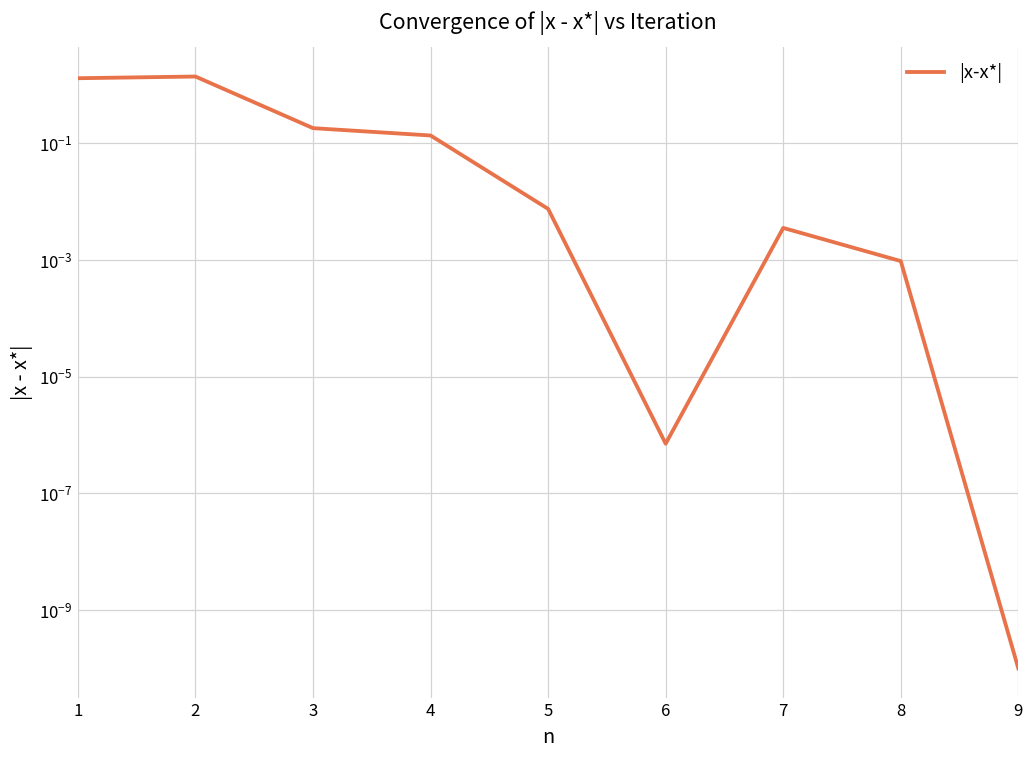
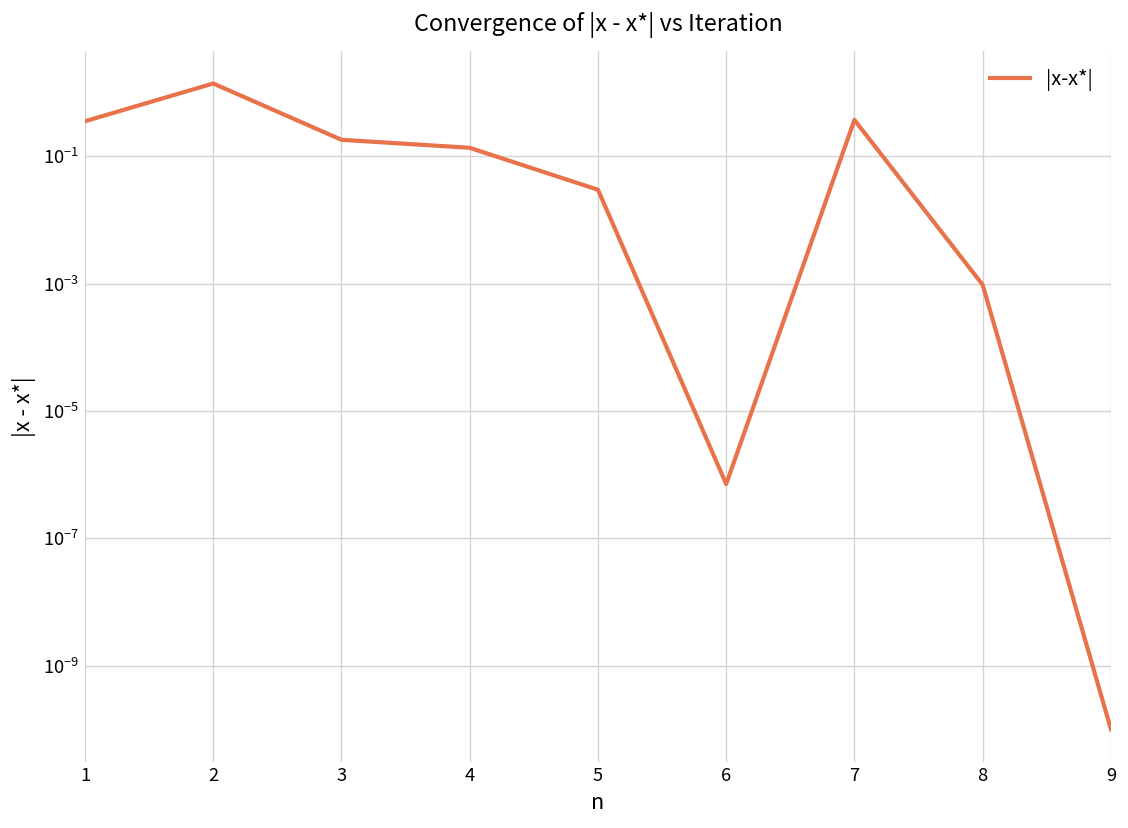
  {
-   "1": 1.3,
+   "1": 0.4,
    "2": 1.4,
    "3": 0.18,
    "4": 0.14,
-   "5": 0.008,
+   "5": 0.03,
    "6": 0.0000007,
-   "7": 0.004,
+   "7": 0.4,
    "8": 0.001,
    "9": 0.00000000010
  }
